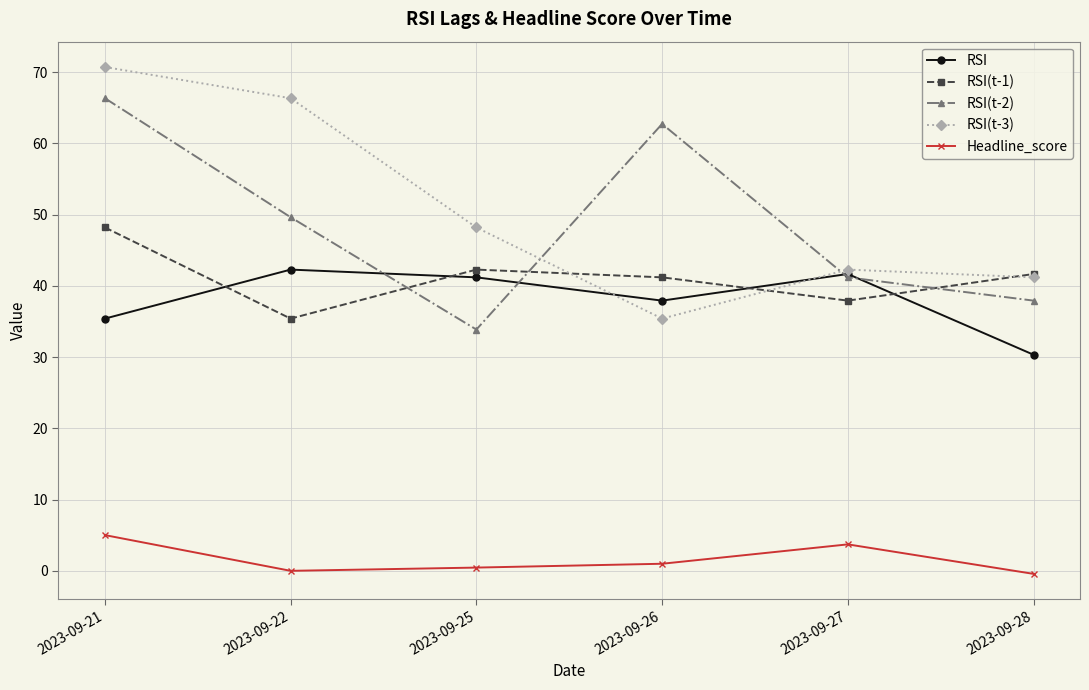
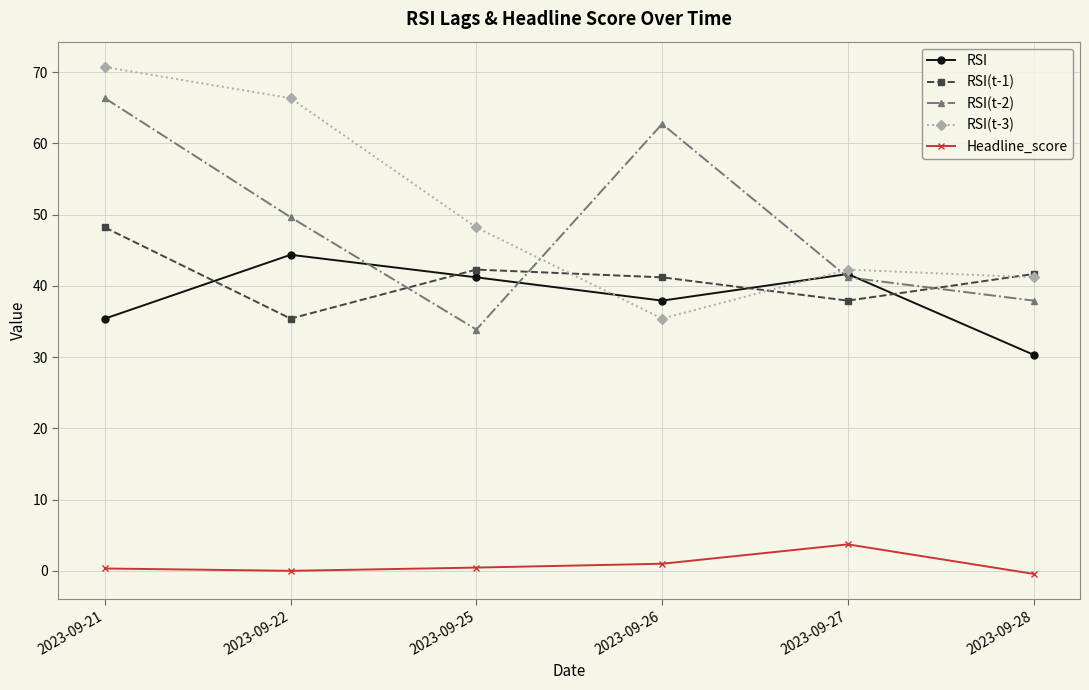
  {
    "RSI": {
      "2023-09-21": 35,
-     "2023-09-22": 42,
+     "2023-09-22": 44,
      "2023-09-25": 41,
      "2023-09-26": 38,
      "2023-09-27": 42,
      "2023-09-28": 30
    },
    "RSI(t-1)": {
      "2023-09-21": 48,
      "2023-09-22": 35,
      "2023-09-25": 42,
      "2023-09-26": 41,
      "2023-09-27": 38,
      "2023-09-28": 42
    },
    "RSI(t-2)": {
      "2023-09-21": 66,
      "2023-09-22": 50,
      "2023-09-25": 34,
      "2023-09-26": 63,
      "2023-09-27": 41,
      "2023-09-28": 38
    },
    "RSI(t-3)": {
      "2023-09-21": 71,
      "2023-09-22": 66,
      "2023-09-25": 48,
      "2023-09-26": 35,
      "2023-09-27": 42,
      "2023-09-28": 41
    },
    "Headline_score": {
-     "2023-09-21": 5,
+     "2023-09-21": 0,
      "2023-09-22": 0,
      "2023-09-25": 0,
      "2023-09-26": 1,
      "2023-09-27": 4,
      "2023-09-28": 0
    }
  }
